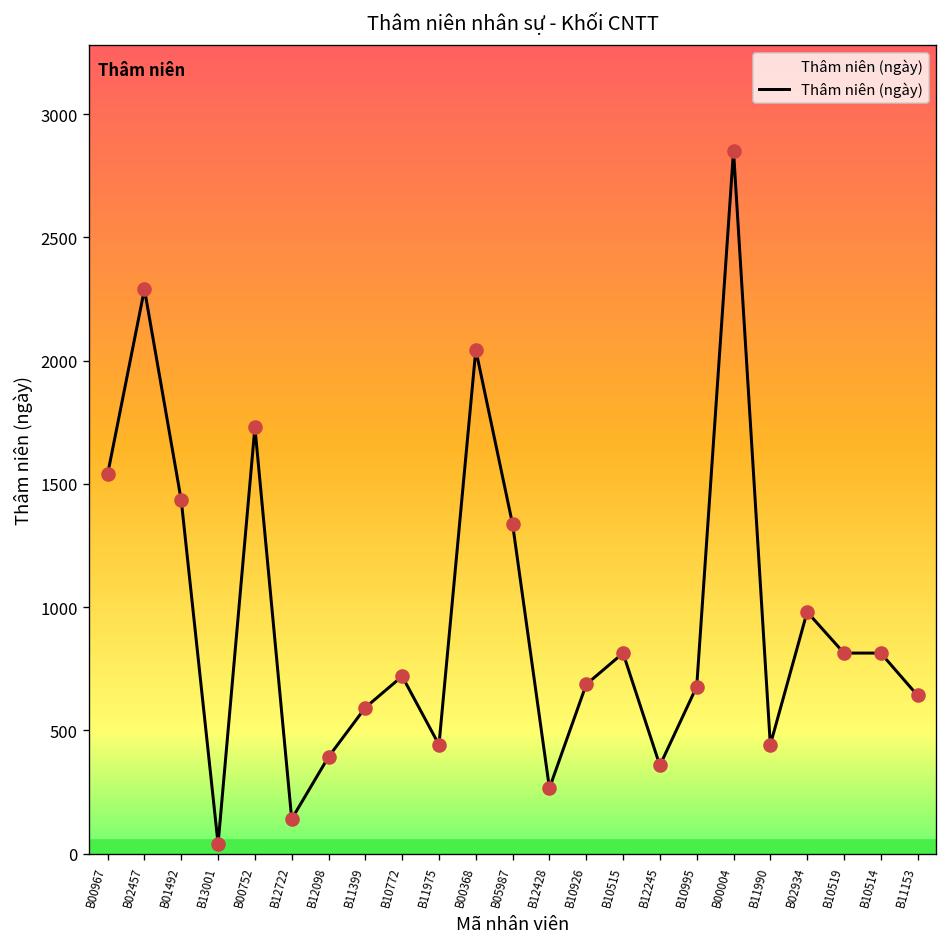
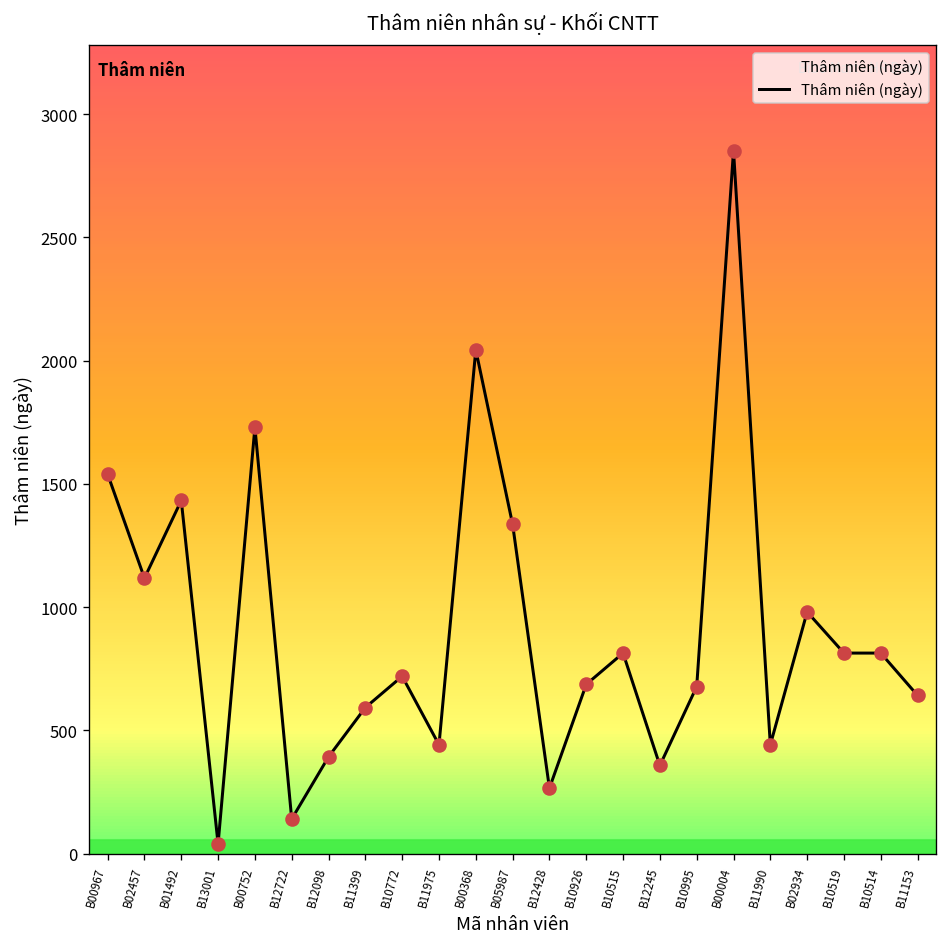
  {
    "B00967": 1540,
-   "B02457": 2290,
+   "B02457": 1120,
    "B01492": 1430,
    "B00752": 1730,
    "B12722": 140,
    "B12098": 390,
    "B11399": 590,
    "B10772": 720,
    "B11975": 440,
    "B00368": 2040,
    "B05987": 1340,
    "B12428": 270,
    "B10926": 690,
    "B10515": 810,
    "B12245": 360,
    "B10995": 680,
    "B00004": 2850,
    "B11990": 440,
    "B02934": 980,
    "B10519": 810,
    "B10514": 810,
    "B11153": 640
  }
